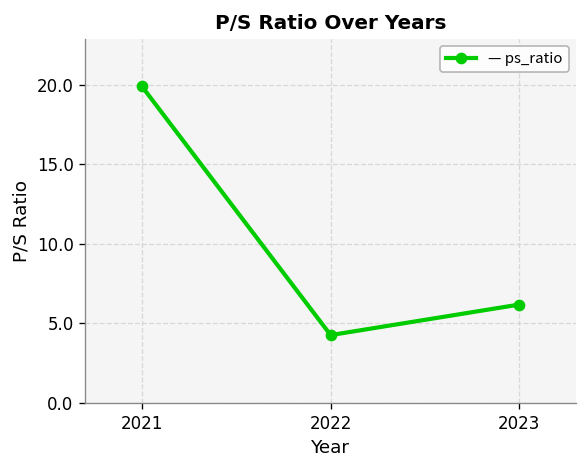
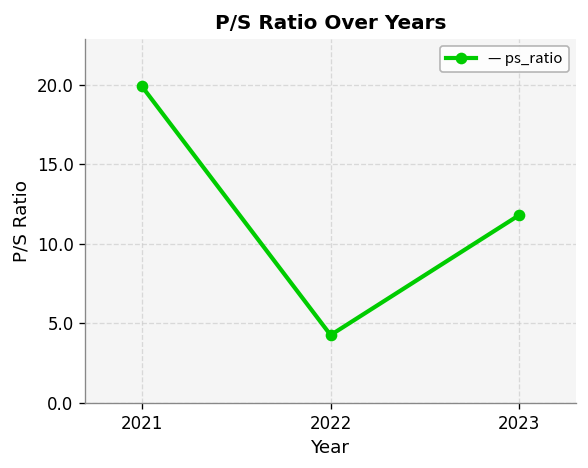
  {
    "2021": 19.9,
    "2022": 4.3,
-   "2023": 6.2
+   "2023": 11.8
  }
